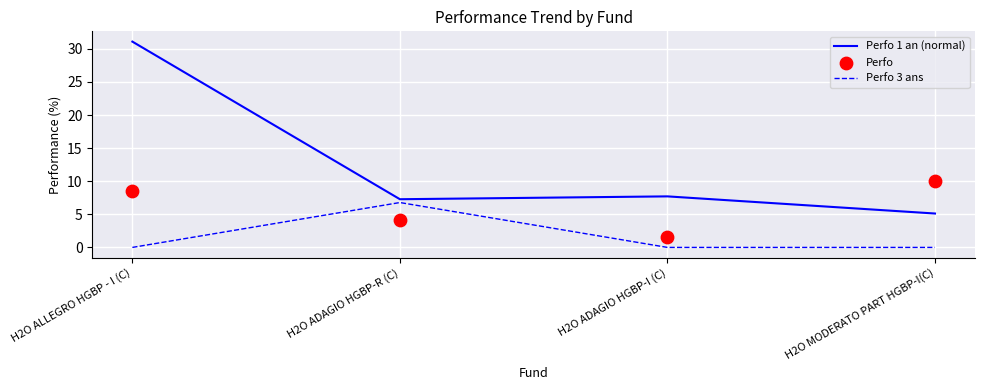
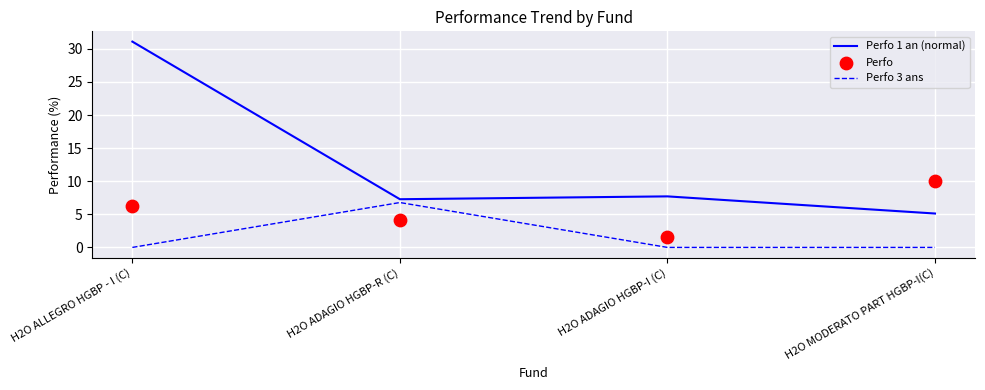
  {
    "Perfo": {
-     "H2O ALLEGRO HGBP - I (C)": 9
+     "H2O ALLEGRO HGBP - I (C)": 6
    }
  }
